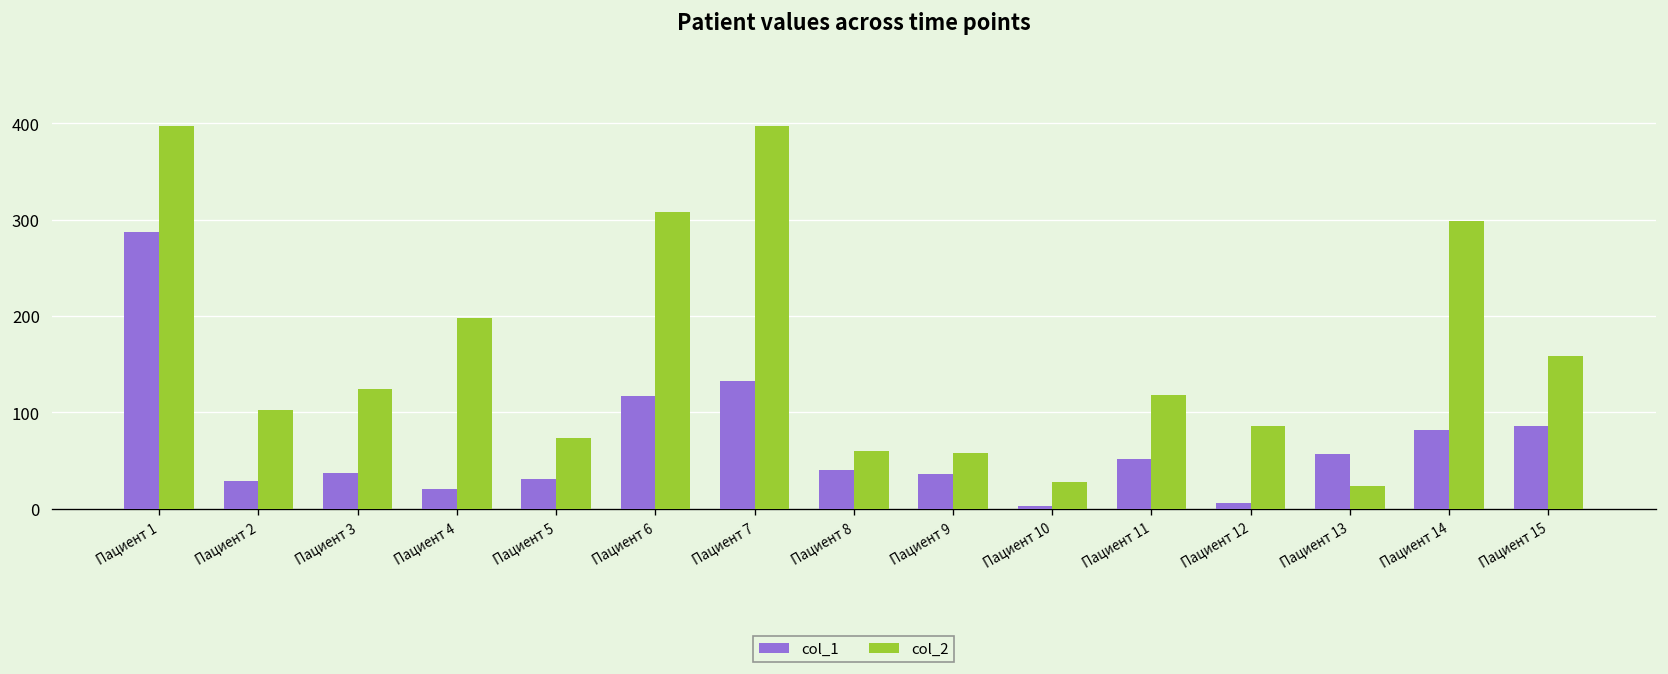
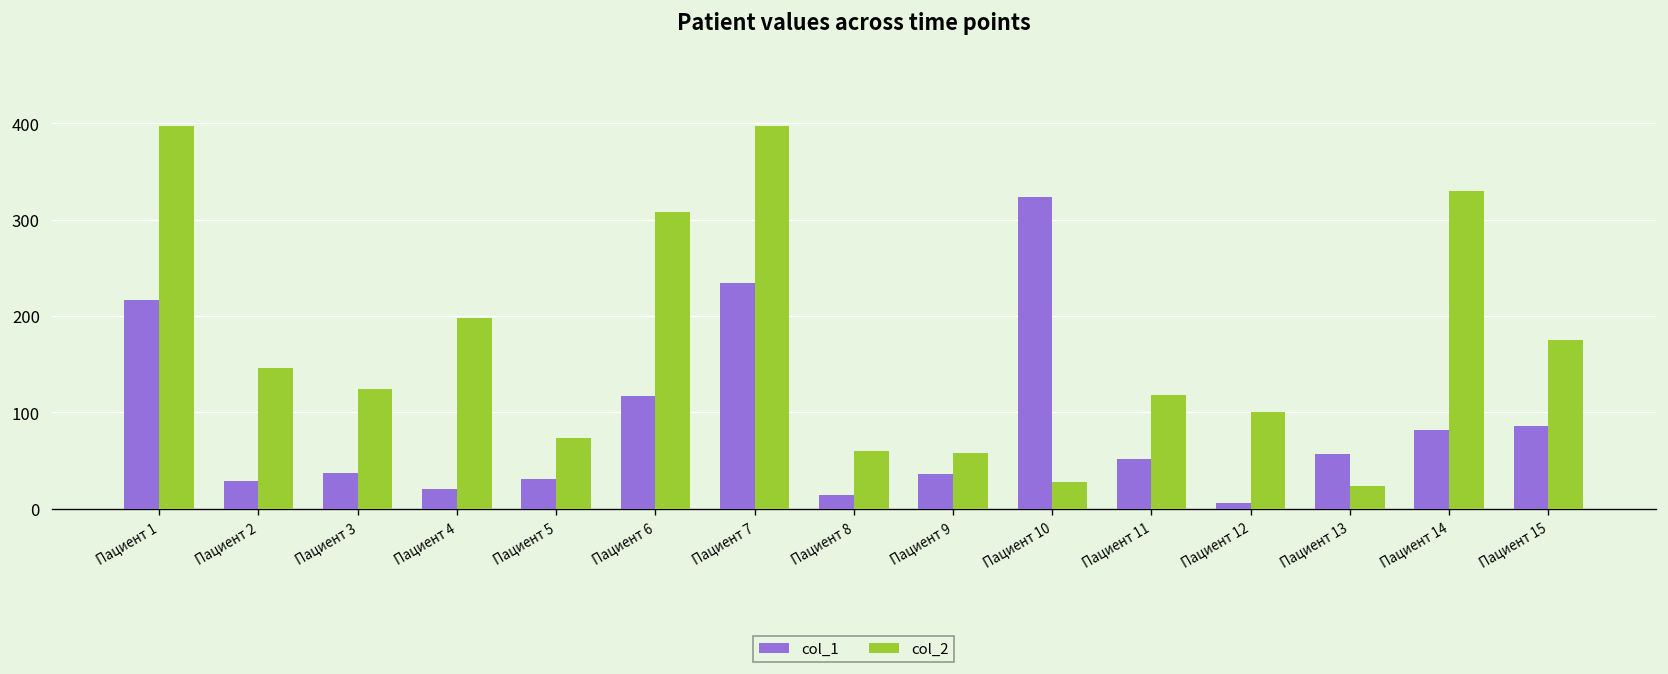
  {
    "col_1": {
-     "Пациент 1": 290,
+     "Пациент 1": 220,
      "Пациент 2": 30,
      "Пациент 3": 40,
      "Пациент 4": 20,
      "Пациент 5": 30,
      "Пациент 6": 120,
-     "Пациент 7": 130,
-     "Пациент 8": 40,
+     "Пациент 7": 230,
+     "Пациент 8": 10,
      "Пациент 9": 40,
-     "Пациент 10": 0,
+     "Пациент 10": 320,
      "Пациент 11": 50,
      "Пациент 12": 10,
      "Пациент 13": 60,
      "Пациент 14": 80,
      "Пациент 15": 90
    },
    "col_2": {
      "Пациент 1": 400,
-     "Пациент 2": 100,
+     "Пациент 2": 150,
      "Пациент 3": 120,
      "Пациент 4": 200,
      "Пациент 5": 70,
      "Пациент 6": 310,
      "Пациент 7": 400,
      "Пациент 8": 60,
      "Пациент 9": 60,
      "Пациент 10": 30,
      "Пациент 11": 120,
-     "Пациент 12": 90,
+     "Пациент 12": 100,
      "Пациент 13": 20,
-     "Пациент 14": 300,
-     "Пациент 15": 160
+     "Пациент 14": 330,
+     "Пациент 15": 170
    }
  }
